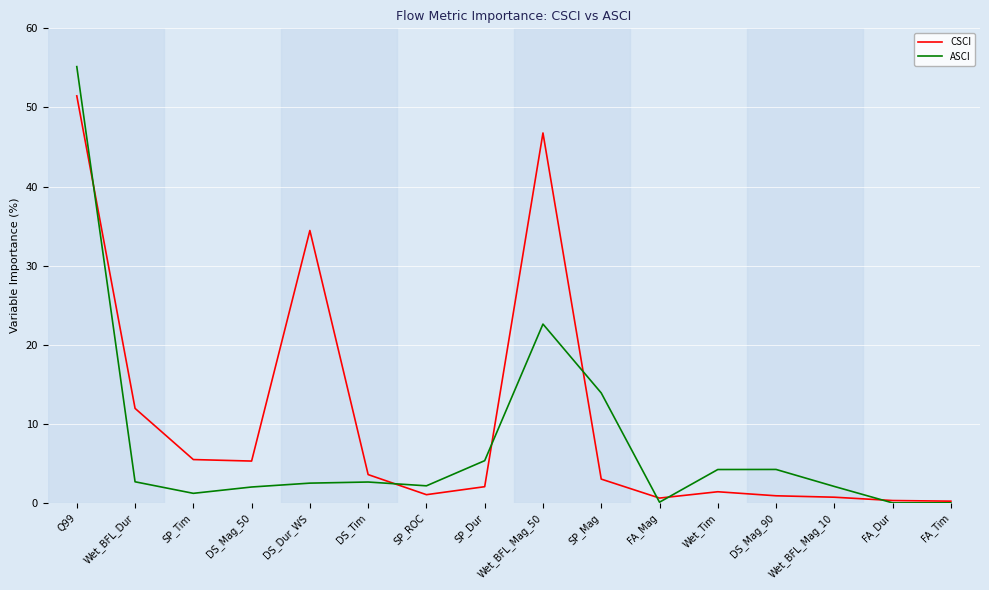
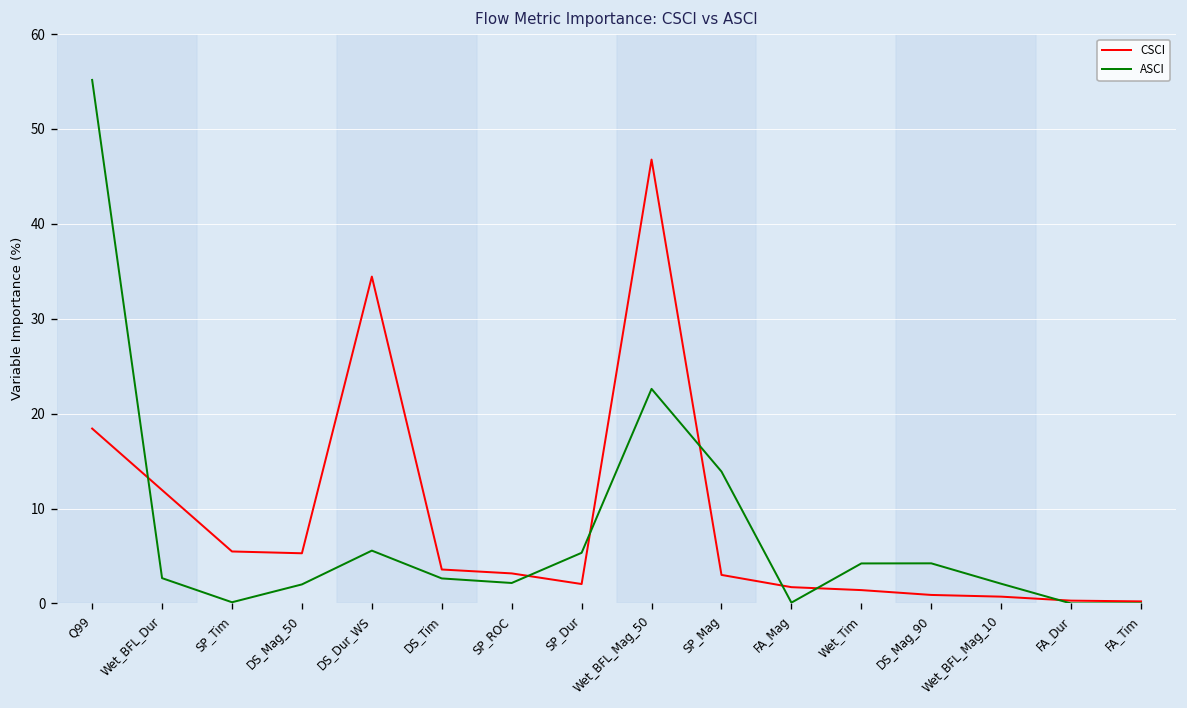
  {
    "CSCI": {
-     "Q99": 51,
+     "Q99": 18,
      "Wet_BFL_Dur": 12,
      "SP_Tim": 5,
      "DS_Mag_50": 5,
      "DS_Dur_WS": 34,
      "DS_Tim": 4,
-     "SP_ROC": 1,
+     "SP_ROC": 3,
      "SP_Dur": 2,
      "Wet_BFL_Mag_50": 47,
      "SP_Mag": 3,
-     "FA_Mag": 1,
+     "FA_Mag": 2,
      "Wet_Tim": 1,
      "DS_Mag_90": 1,
      "Wet_BFL_Mag_10": 1
    },
    "ASCI": {
      "Q99": 55,
      "Wet_BFL_Dur": 3,
-     "SP_Tim": 1,
+     "SP_Tim": 0,
      "DS_Mag_50": 2,
-     "DS_Dur_WS": 3,
+     "DS_Dur_WS": 6,
      "DS_Tim": 3,
      "SP_ROC": 2,
      "SP_Dur": 5,
      "Wet_BFL_Mag_50": 23,
      "SP_Mag": 14,
      "FA_Mag": 0,
      "Wet_Tim": 4,
      "DS_Mag_90": 4,
      "Wet_BFL_Mag_10": 2
    }
  }
